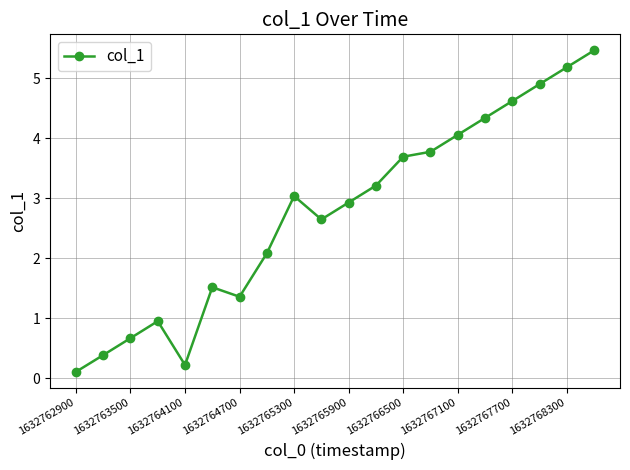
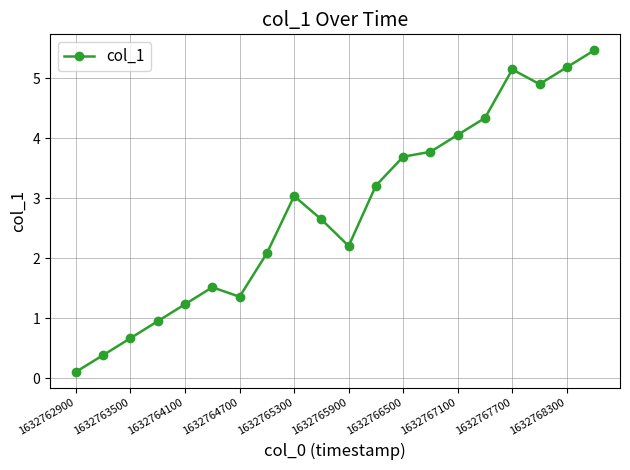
  {
    "1632762900": 0.1,
    "1632763500": 0.7,
-   "1632764100": 0.2,
+   "1632764100": 1.2,
    "1632764700": 1.4,
    "1632765300": 3.0,
-   "1632765900": 2.9,
+   "1632765900": 2.2,
    "1632766500": 3.7,
    "1632767100": 4.1,
-   "1632767700": 4.6,
+   "1632767700": 5.1,
    "1632768300": 5.2
  }
